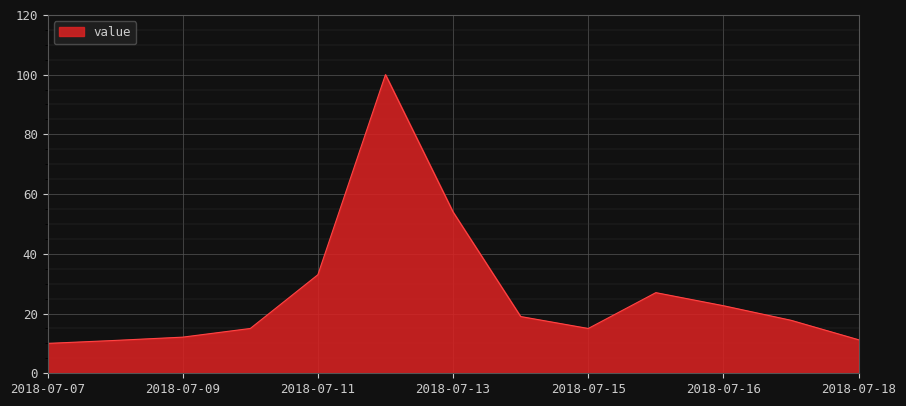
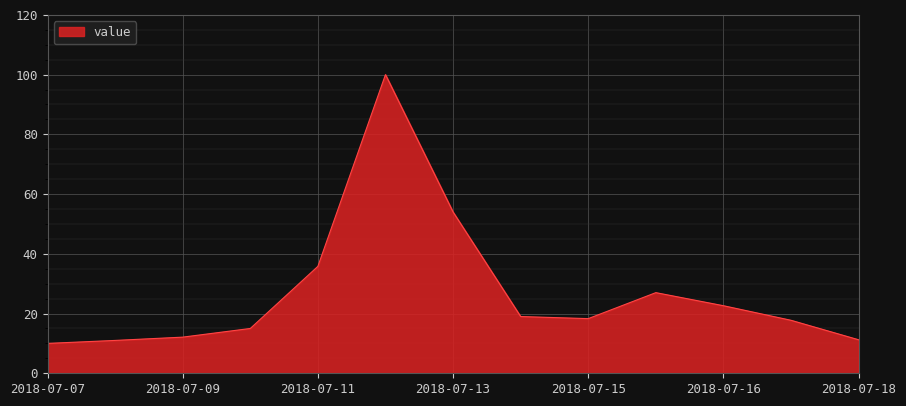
  {
    "2018-07-07": 10,
    "2018-07-09": 12,
-   "2018-07-11": 33,
+   "2018-07-11": 36,
    "2018-07-13": 54,
-   "2018-07-15": 15,
+   "2018-07-15": 18,
    "2018-07-18": 11
  }
